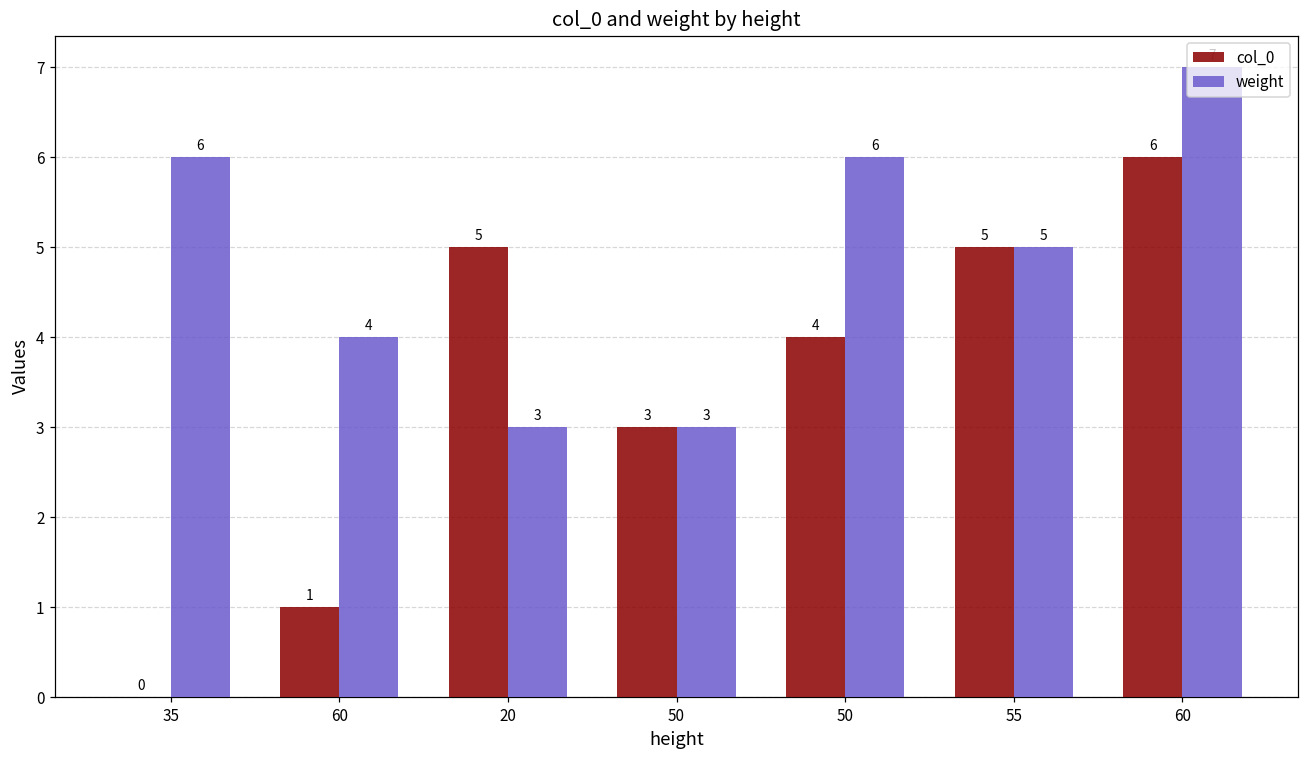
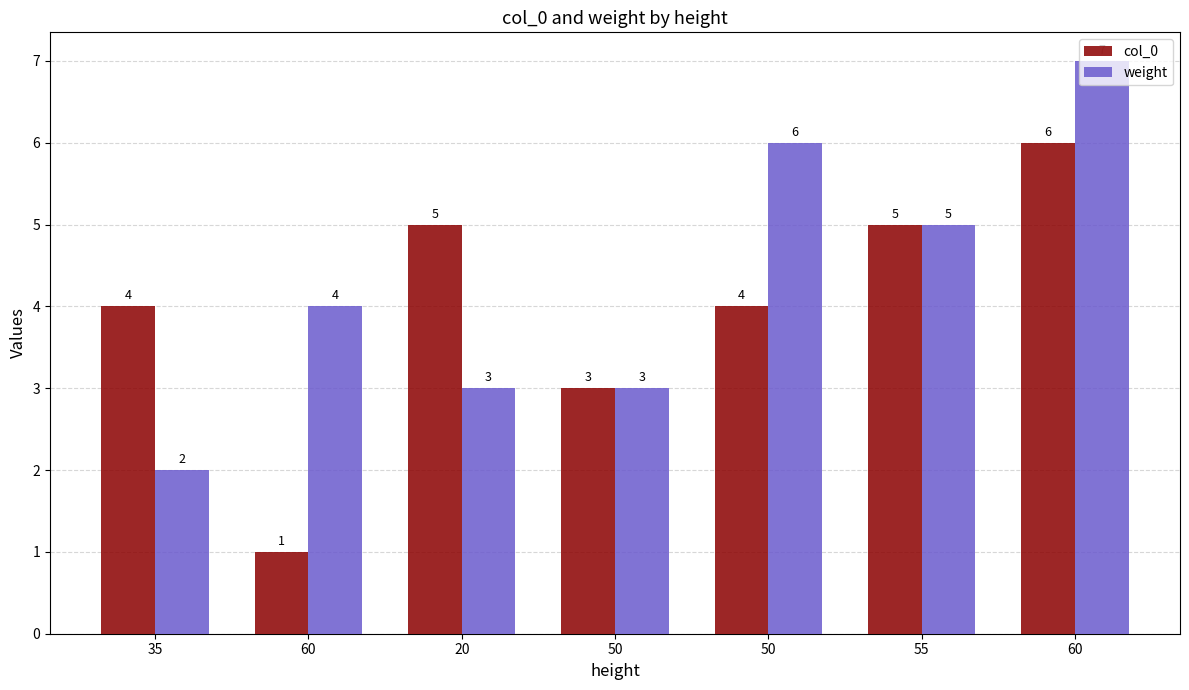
  {
    "col_0": {
-     "35": 0,
+     "35": 4,
      "20": 5,
      "55": 5
    },
    "weight": {
-     "35": 6,
+     "35": 2,
      "20": 3,
      "55": 5
    }
  }
